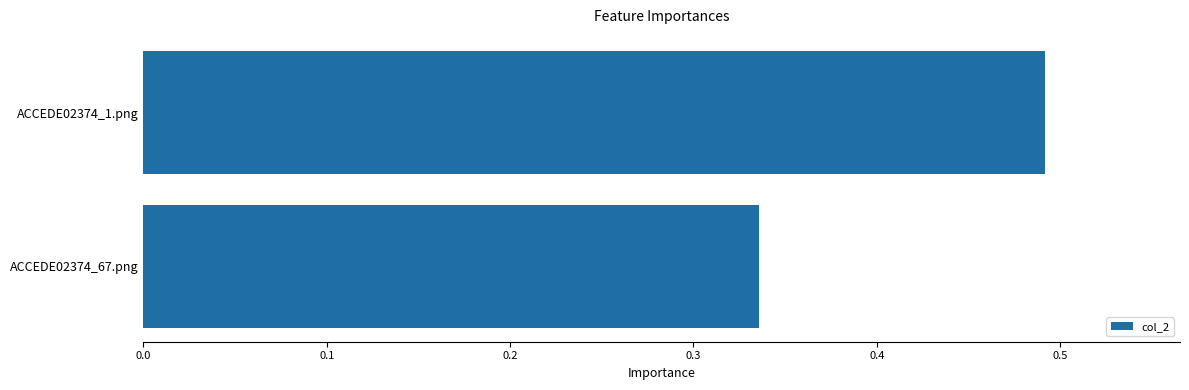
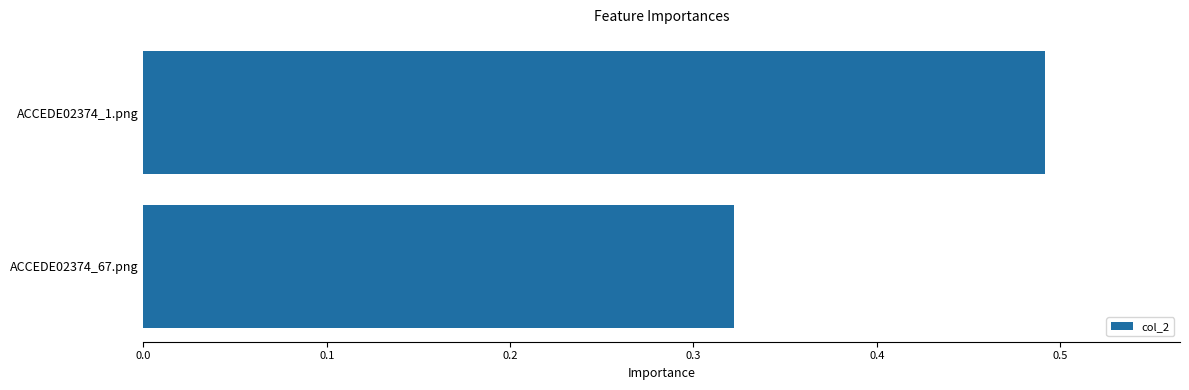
  {
    "ACCEDE02374_1.png": 0.492,
-   "ACCEDE02374_67.png": 0.336
+   "ACCEDE02374_67.png": 0.322
  }
